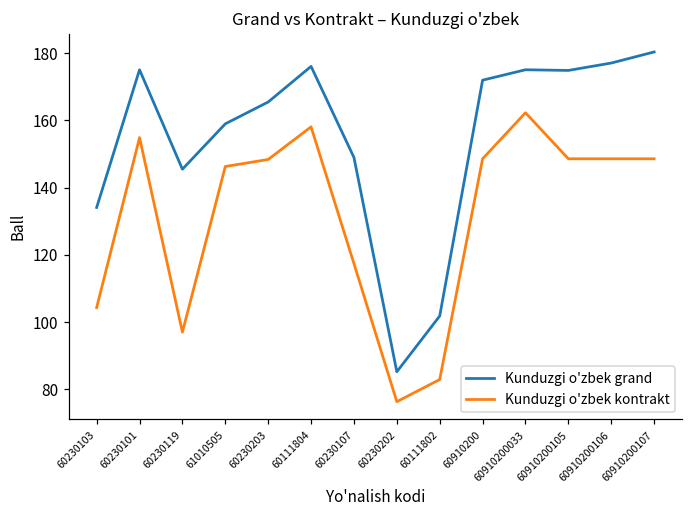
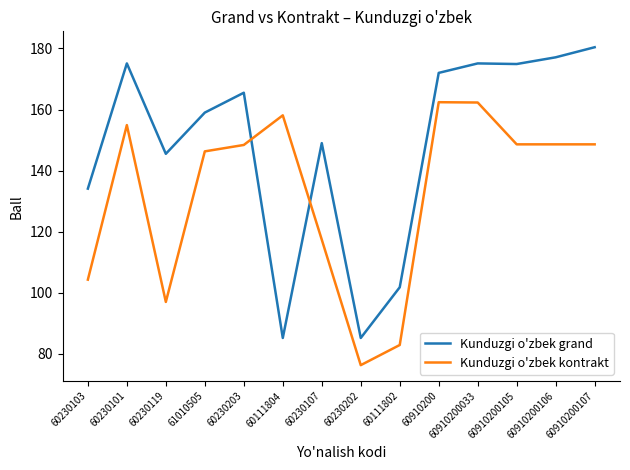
  {
    "Kunduzgi o'zbek grand": {
      "60230103": 134,
      "60230101": 175,
      "60230119": 146,
      "61010505": 159,
      "60230203": 166,
-     "60111804": 176,
+     "60111804": 85,
      "60230107": 149,
      "60230202": 85,
      "60111802": 102,
      "60910200": 172,
      "60910200033": 175,
      "60910200105": 175,
      "60910200106": 177,
      "60910200107": 180
    },
    "Kunduzgi o'zbek kontrakt": {
      "60230103": 104,
      "60230101": 155,
      "60230119": 97,
      "61010505": 146,
      "60230203": 148,
      "60111804": 158,
      "60230107": 117,
      "60230202": 76,
      "60111802": 83,
-     "60910200": 149,
+     "60910200": 162,
      "60910200033": 162,
      "60910200105": 149,
      "60910200106": 149,
      "60910200107": 149
    }
  }
